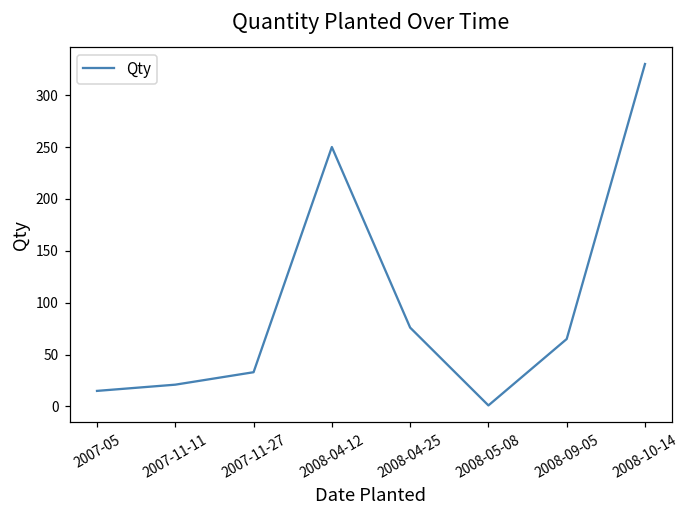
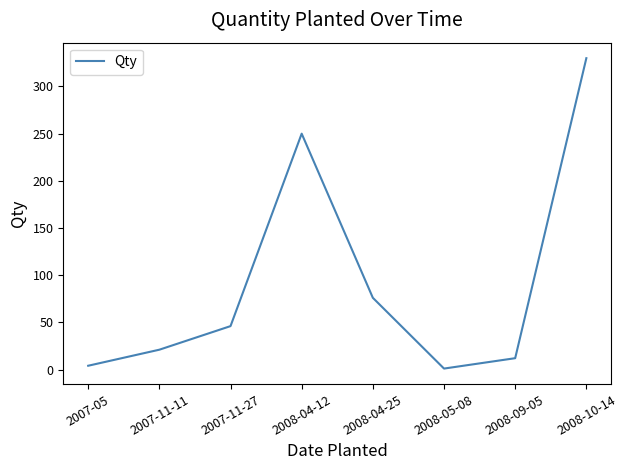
  {
-   "2007-05": 20,
+   "2007-05": 0,
    "2007-11-11": 20,
-   "2007-11-27": 30,
+   "2007-11-27": 50,
    "2008-04-12": 250,
    "2008-04-25": 80,
    "2008-05-08": 0,
-   "2008-09-05": 70,
+   "2008-09-05": 10,
    "2008-10-14": 330
  }
